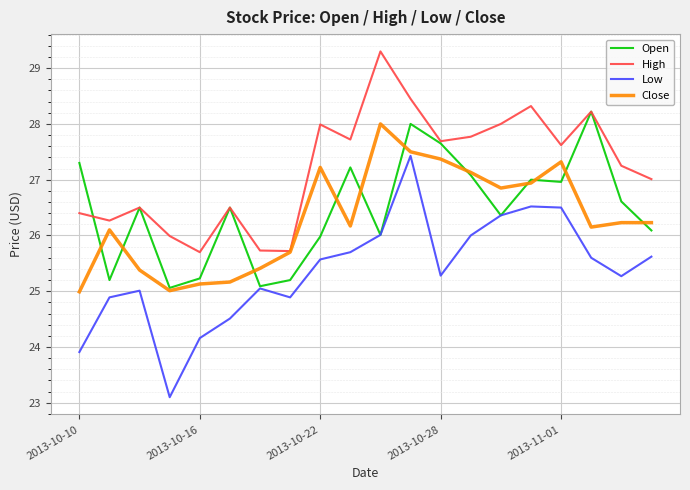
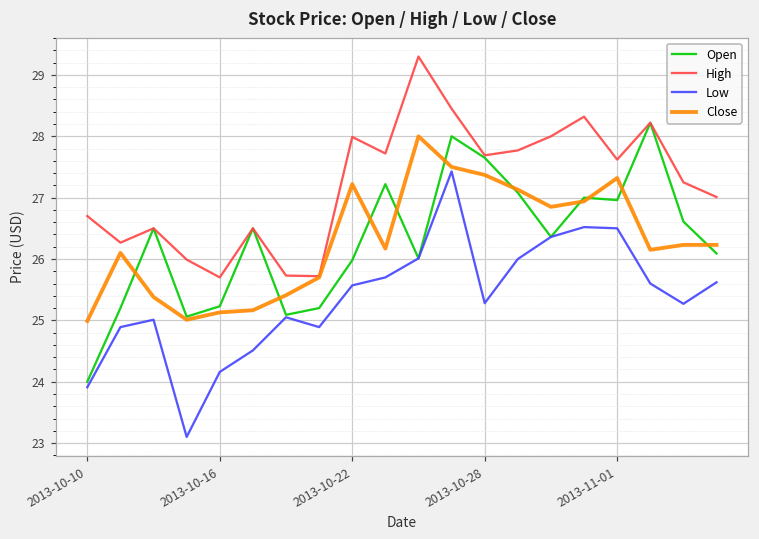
  {
    "Open": {
-     "2013-10-10": 27.3,
+     "2013-10-10": 24.0,
      "2013-10-16": 25.2,
      "2013-10-22": 26.0,
      "2013-11-01": 27.0
    },
    "High": {
-     "2013-10-10": 26.4,
+     "2013-10-10": 26.7,
      "2013-10-16": 25.7,
      "2013-10-22": 28.0,
      "2013-11-01": 27.6
    },
    "Low": {
      "2013-10-10": 23.9,
      "2013-10-16": 24.2,
      "2013-10-22": 25.6,
      "2013-10-28": 25.3,
      "2013-11-01": 26.5
    },
    "Close": {
      "2013-10-10": 25.0,
      "2013-10-16": 25.1,
      "2013-10-22": 27.2,
      "2013-10-28": 27.4,
      "2013-11-01": 27.3
    }
  }
